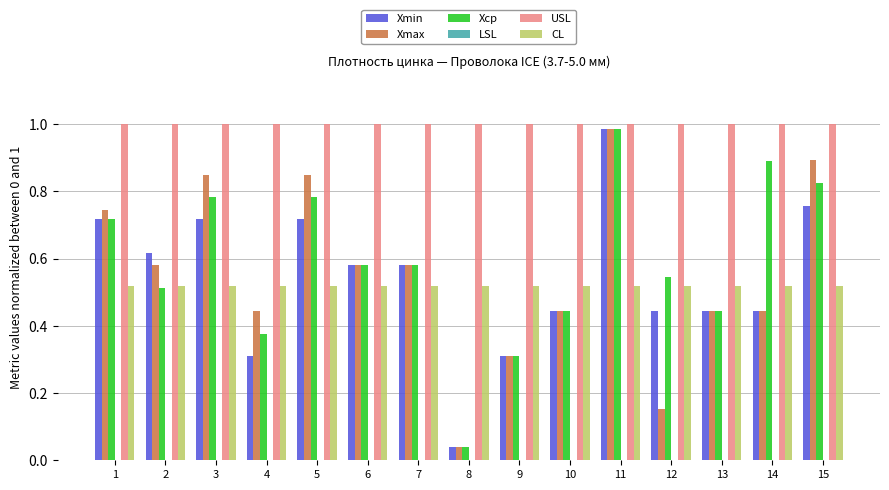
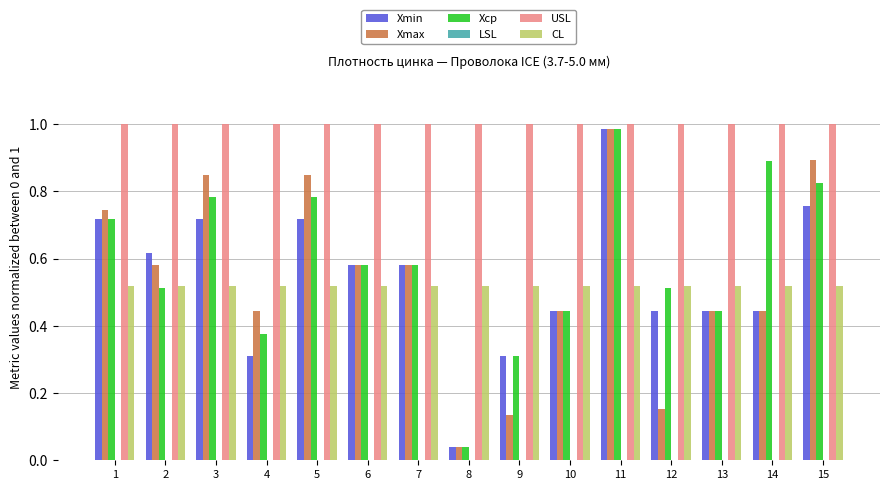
  {
    "Xmin": {
      "1": 0.72,
      "2": 0.62,
      "3": 0.72,
      "4": 0.31,
      "5": 0.72,
      "6": 0.58,
      "7": 0.58,
      "8": 0.04,
      "9": 0.31,
      "10": 0.44,
      "11": 0.99,
      "12": 0.44,
      "13": 0.44,
      "14": 0.44,
      "15": 0.76
    },
    "Xmax": {
      "1": 0.74,
      "2": 0.58,
      "3": 0.85,
      "4": 0.44,
      "5": 0.85,
      "6": 0.58,
      "7": 0.58,
      "8": 0.04,
-     "9": 0.31,
+     "9": 0.13,
      "10": 0.44,
      "11": 0.99,
      "12": 0.15,
      "13": 0.44,
      "14": 0.44,
      "15": 0.89
    },
    "Xср": {
      "1": 0.72,
      "2": 0.51,
      "3": 0.78,
      "4": 0.38,
      "5": 0.78,
      "6": 0.58,
      "7": 0.58,
      "8": 0.04,
      "9": 0.31,
      "10": 0.44,
      "11": 0.99,
-     "12": 0.54,
+     "12": 0.51,
      "13": 0.44,
      "14": 0.89,
      "15": 0.83
    },
    "LSL": {
      "1": 0.00,
      "2": 0.00,
      "3": 0.00,
      "4": 0.00,
      "5": 0.00,
      "6": 0.00,
      "7": 0.00,
      "8": 0.00,
      "9": 0.00,
      "10": 0.00,
      "11": 0.00,
      "12": 0.00,
      "13": 0.00,
      "14": 0.00,
      "15": 0.00
    },
    "USL": {
      "1": 1.00,
      "2": 1.00,
      "3": 1.00,
      "4": 1.00,
      "5": 1.00,
      "6": 1.00,
      "7": 1.00,
      "8": 1.00,
      "9": 1.00,
      "10": 1.00,
      "11": 1.00,
      "12": 1.00,
      "13": 1.00,
      "14": 1.00,
      "15": 1.00
    },
    "CL": {
      "1": 0.52,
      "2": 0.52,
      "3": 0.52,
      "4": 0.52,
      "5": 0.52,
      "6": 0.52,
      "7": 0.52,
      "8": 0.52,
      "9": 0.52,
      "10": 0.52,
      "11": 0.52,
      "12": 0.52,
      "13": 0.52,
      "14": 0.52,
      "15": 0.52
    }
  }
